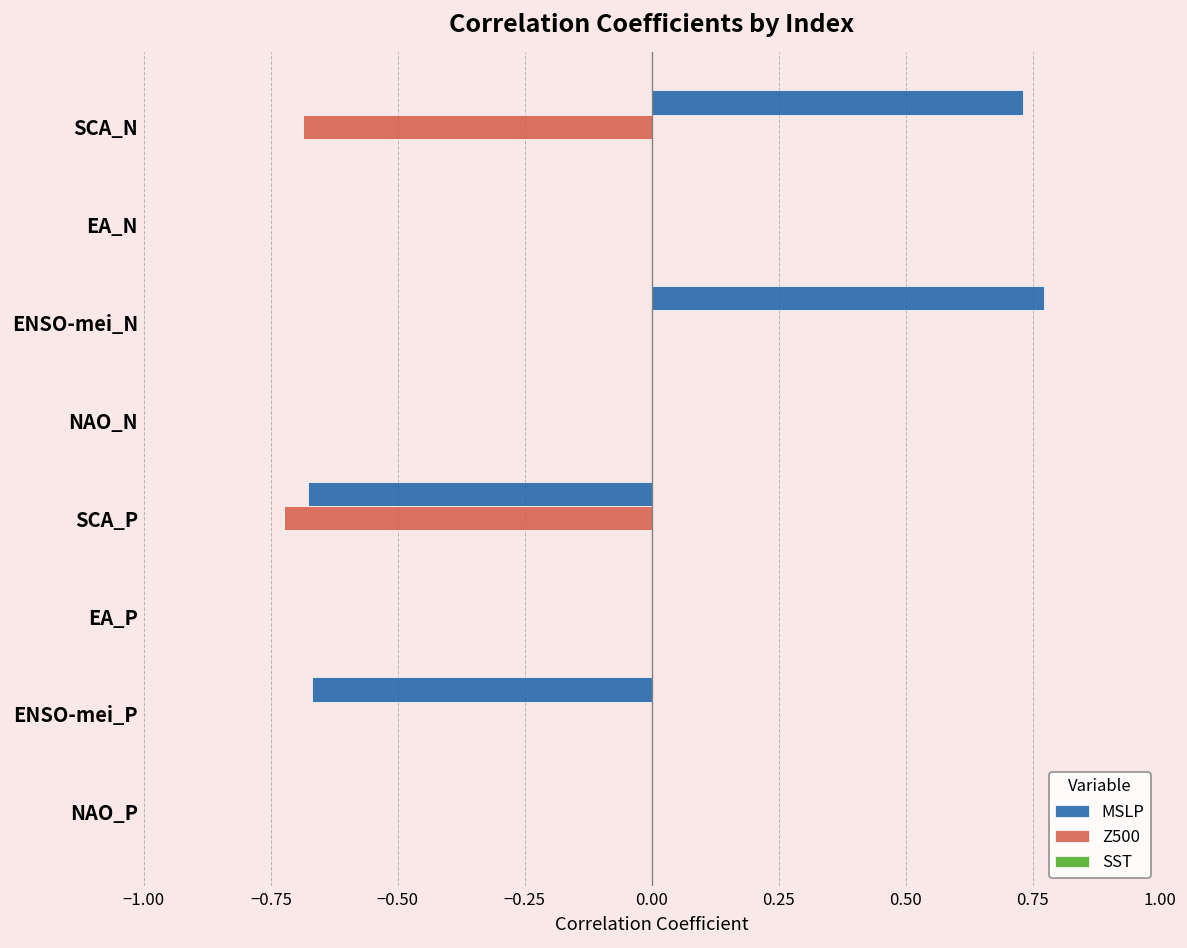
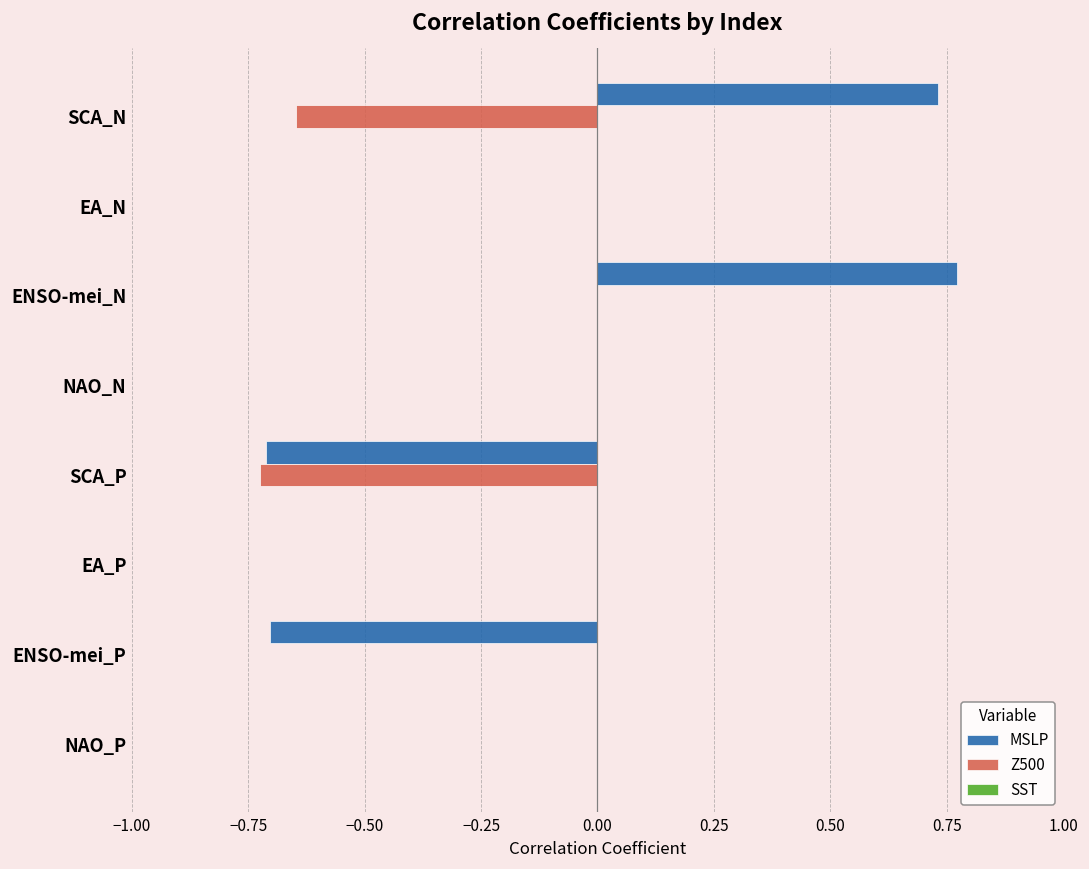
  {
    "MSLP": {
      "SCA_N": 0.73,
      "EA_N": 0.00,
      "ENSO-mei_N": 0.77,
      "NAO_N": 0.00,
-     "SCA_P": -0.68,
+     "SCA_P": -0.71,
      "EA_P": 0.00,
-     "ENSO-mei_P": -0.67,
+     "ENSO-mei_P": -0.70,
      "NAO_P": 0.00
    },
    "Z500": {
-     "SCA_N": -0.69,
+     "SCA_N": -0.65,
      "EA_N": 0.00,
      "ENSO-mei_N": 0.00,
      "NAO_N": 0.00,
      "SCA_P": -0.72,
      "EA_P": 0.00,
      "ENSO-mei_P": 0.00,
      "NAO_P": 0.00
    },
    "SST": {
      "SCA_N": 0.00,
      "EA_N": 0.00,
      "ENSO-mei_N": 0.00,
      "NAO_N": 0.00,
      "SCA_P": 0.00,
      "EA_P": 0.00,
      "ENSO-mei_P": 0.00,
      "NAO_P": 0.00
    }
  }
